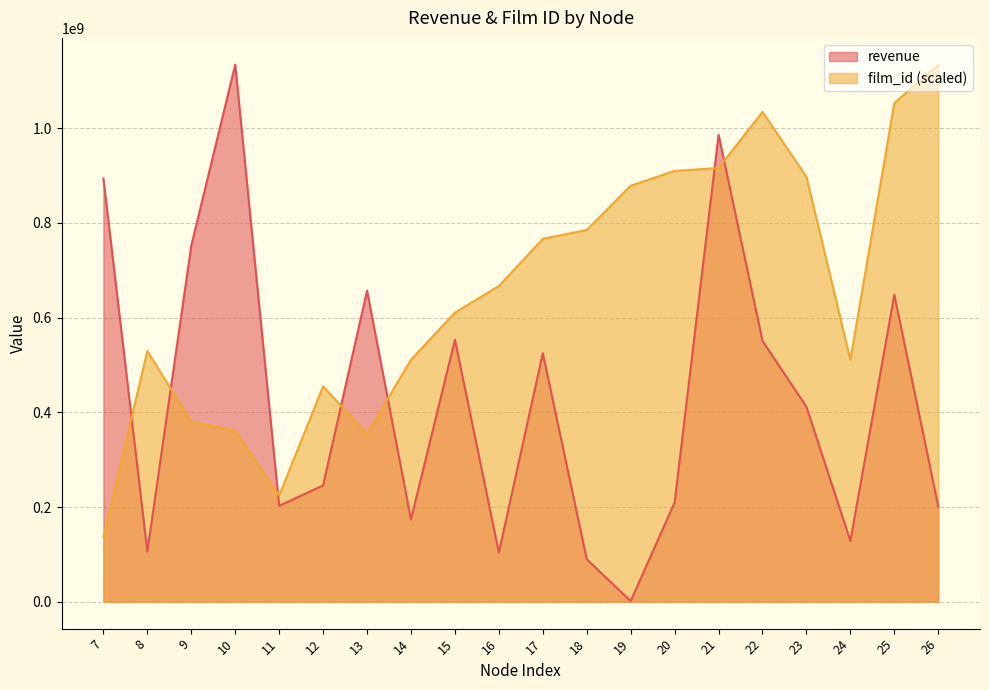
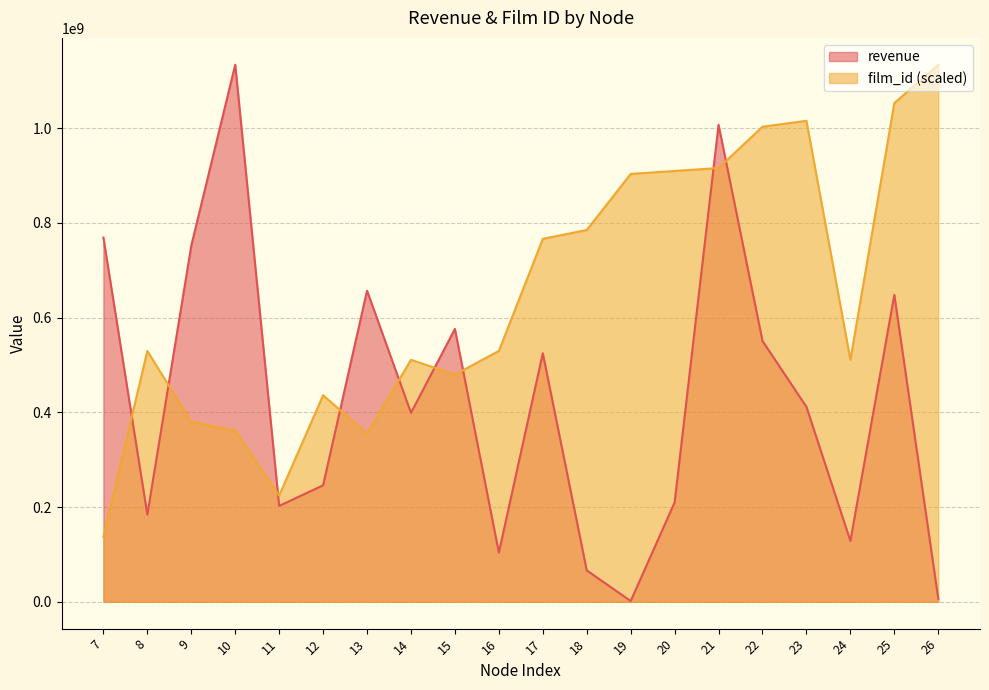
  {
    "revenue": {
-     "7": 890000000,
-     "8": 110000000,
+     "7": 770000000,
+     "8": 180000000,
      "9": 750000000,
      "10": 1130000000,
      "11": 200000000,
      "12": 250000000,
      "13": 660000000,
-     "14": 170000000,
-     "15": 550000000,
+     "14": 400000000,
+     "15": 580000000,
      "16": 100000000,
      "17": 520000000,
-     "18": 90000000,
+     "18": 70000000,
      "19": 0,
      "20": 210000000,
-     "21": 990000000,
+     "21": 1010000000,
      "22": 550000000,
      "23": 410000000,
      "24": 130000000,
      "25": 650000000,
-     "26": 200000000
+     "26": 10000000
    },
    "film_id (scaled)": {
      "7": 140000000,
      "8": 530000000,
      "9": 380000000,
      "10": 360000000,
      "11": 220000000,
-     "12": 450000000,
+     "12": 440000000,
      "13": 360000000,
      "14": 510000000,
-     "15": 610000000,
-     "16": 670000000,
+     "15": 480000000,
+     "16": 530000000,
      "17": 770000000,
      "18": 790000000,
-     "19": 880000000,
+     "19": 900000000,
      "20": 910000000,
      "21": 920000000,
-     "22": 1030000000,
-     "23": 900000000,
+     "22": 1000000000,
+     "23": 1020000000,
      "24": 510000000,
      "25": 1050000000
    }
  }
